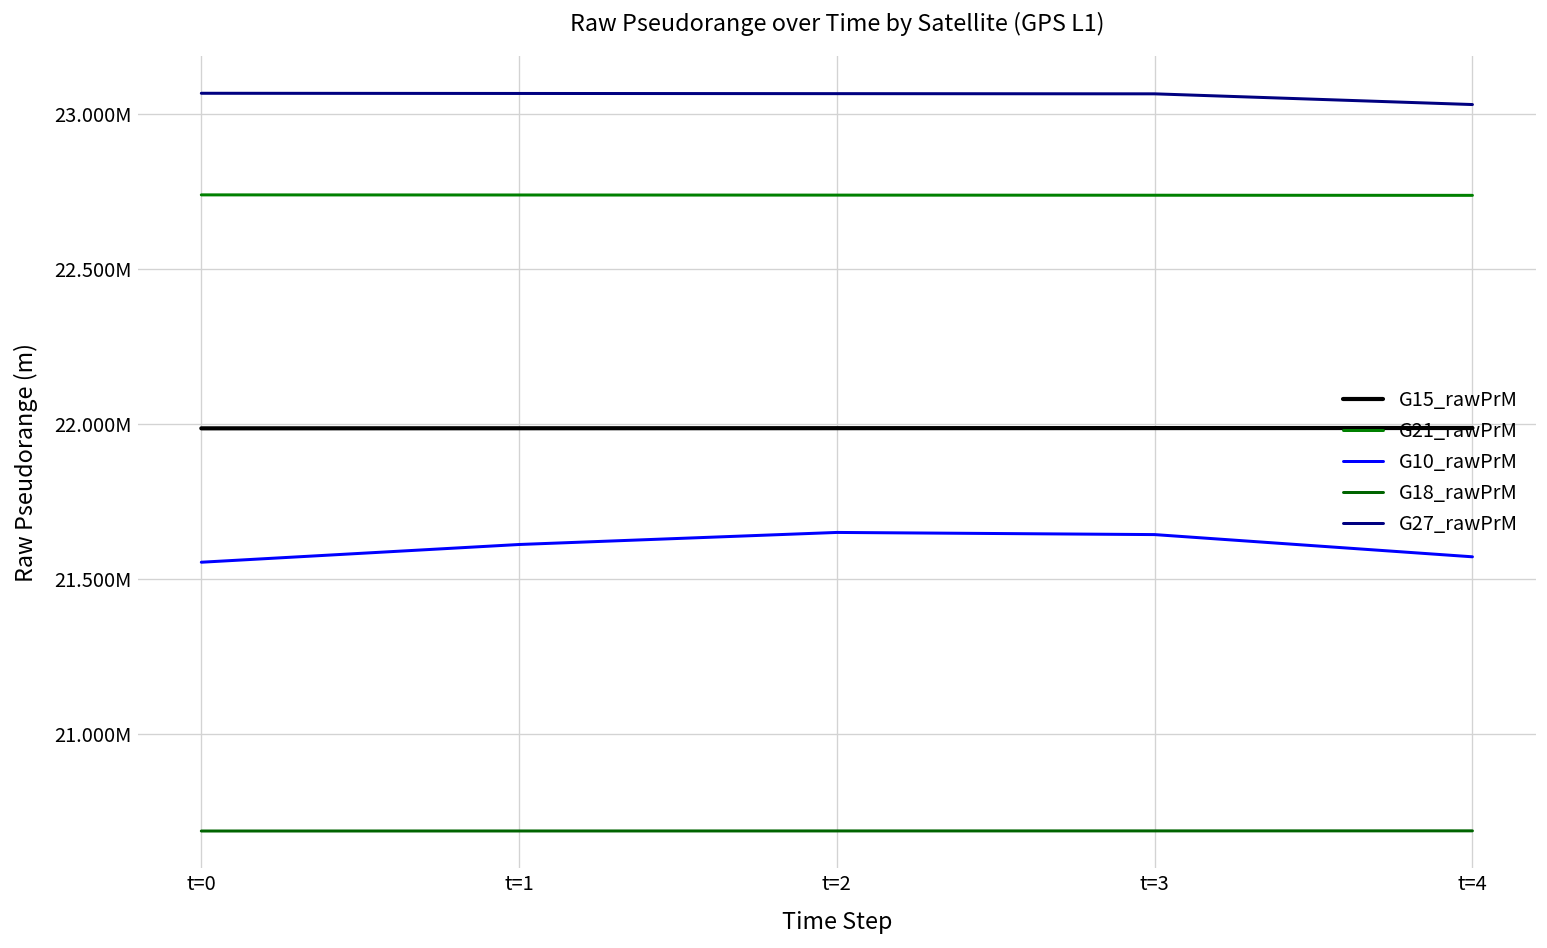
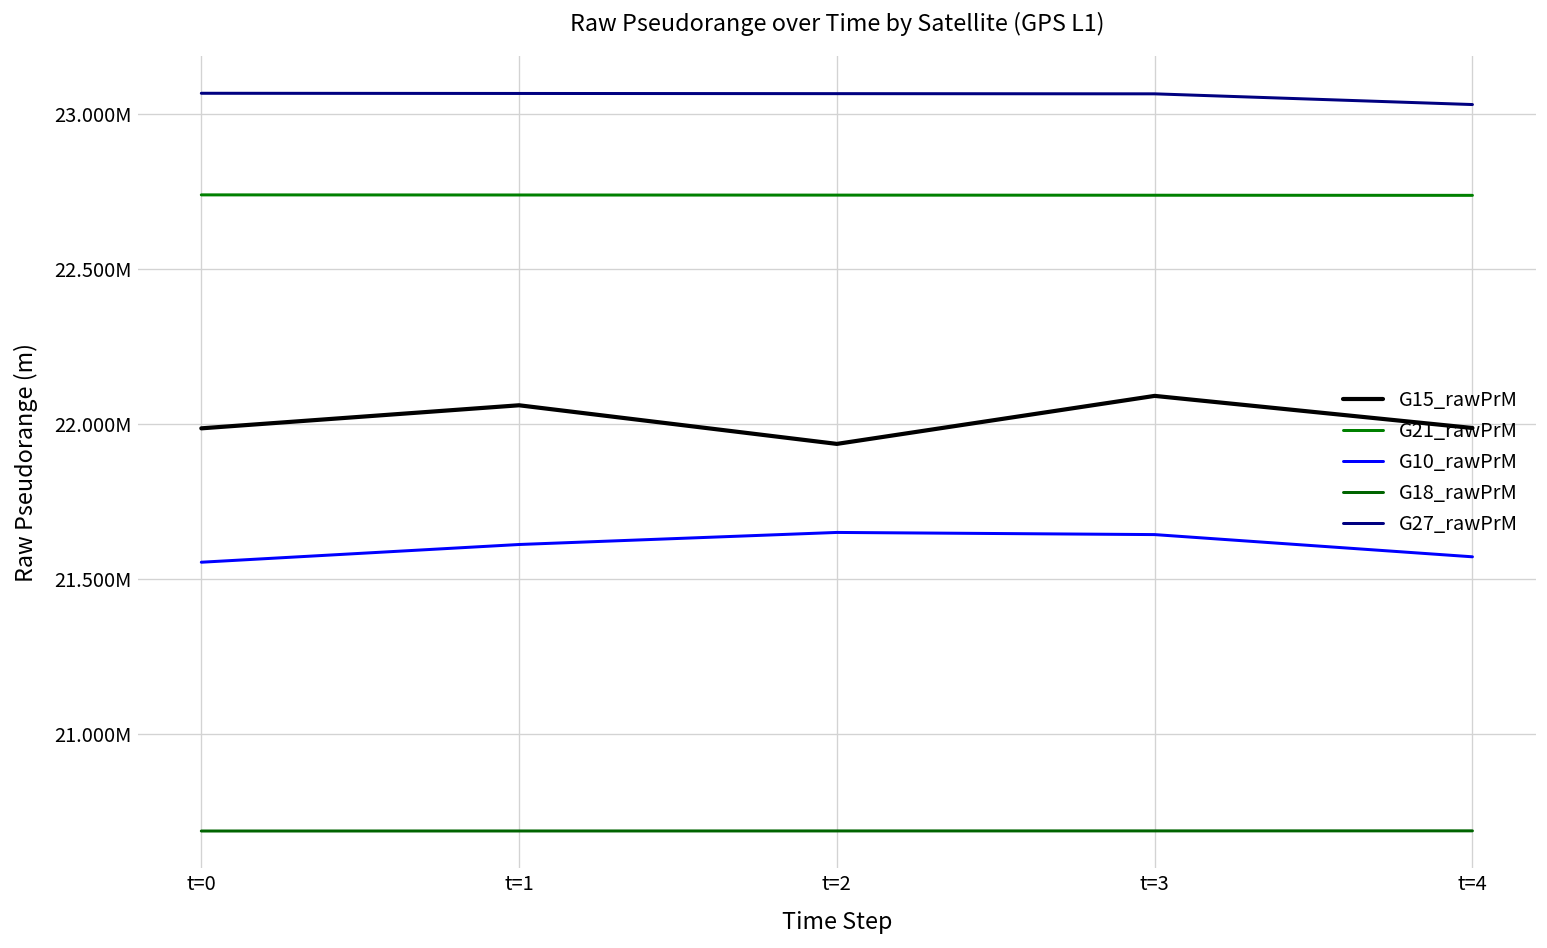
  {
    "G15_rawPrM": {
      "t=0": 21990000,
-     "t=1": 21990000,
-     "t=2": 21990000,
-     "t=3": 21990000,
+     "t=1": 22060000,
+     "t=2": 21940000,
+     "t=3": 22090000,
      "t=4": 21990000
    },
    "G10_rawPrM": {
      "t=0": 21550000,
      "t=1": 21610000,
      "t=2": 21650000,
      "t=3": 21640000,
      "t=4": 21570000
    },
    "G27_rawPrM": {
      "t=0": 23070000,
      "t=1": 23070000,
      "t=2": 23070000,
      "t=3": 23070000,
      "t=4": 23030000
    }
  }
